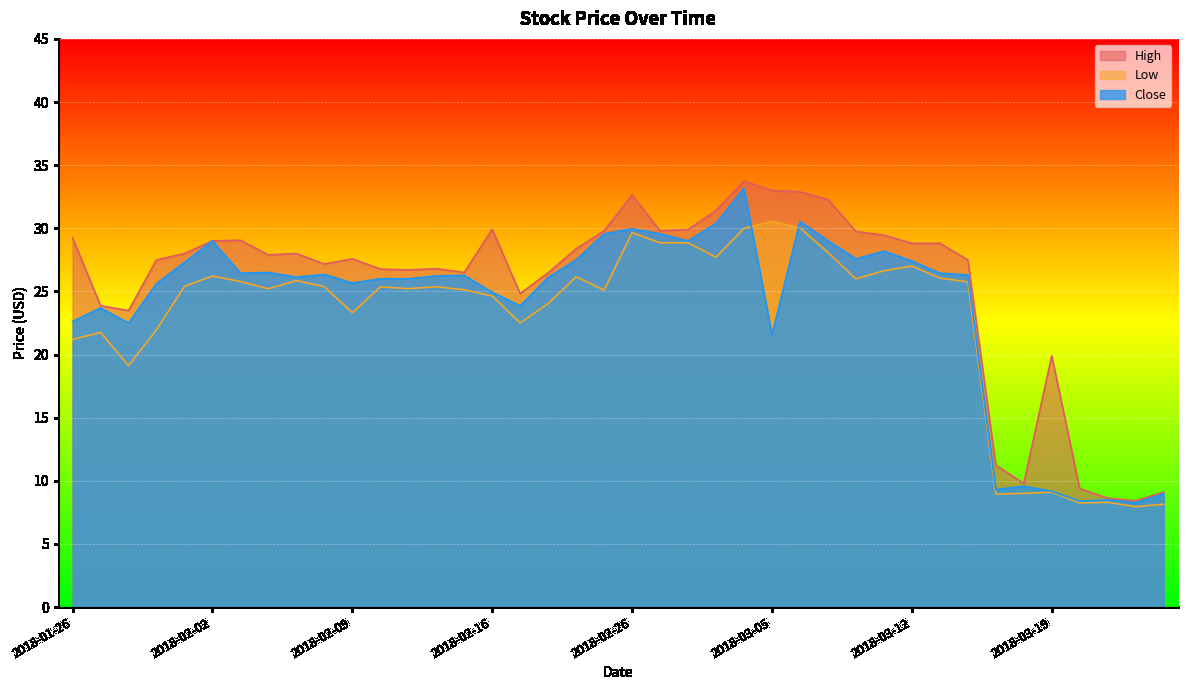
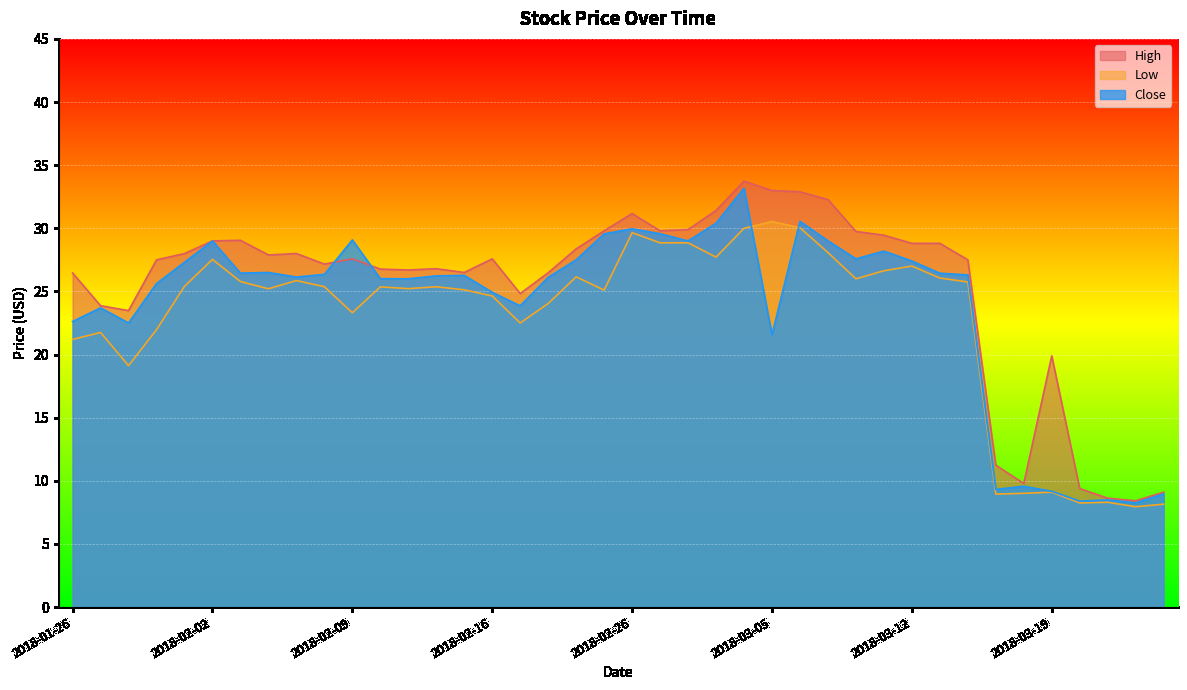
  {
    "High": {
-     "2018-01-26": 29.3,
+     "2018-01-26": 26.5,
      "2018-02-09": 27.6,
-     "2018-02-16": 29.9,
-     "2018-02-26": 32.6,
+     "2018-02-16": 27.6,
+     "2018-02-26": 31.2,
      "2018-03-05": 33.0,
      "2018-03-12": 28.8,
      "2018-03-19": 19.9
    },
    "Low": {
      "2018-01-26": 21.2,
-     "2018-02-02": 26.2,
+     "2018-02-02": 27.5,
      "2018-02-09": 23.3,
      "2018-02-16": 24.6,
      "2018-02-26": 29.7,
      "2018-03-05": 30.5,
      "2018-03-12": 27.0
    },
    "Close": {
      "2018-01-26": 22.6,
-     "2018-02-09": 25.7,
+     "2018-02-09": 29.1,
      "2018-02-16": 24.9,
      "2018-02-26": 30.0,
      "2018-03-05": 21.6,
      "2018-03-12": 27.4
    }
  }
